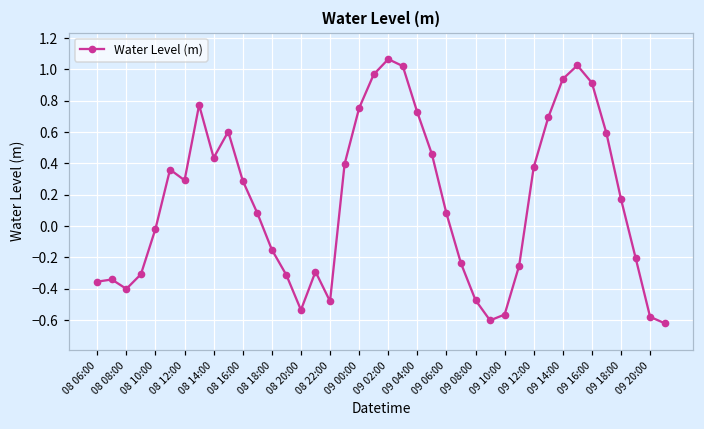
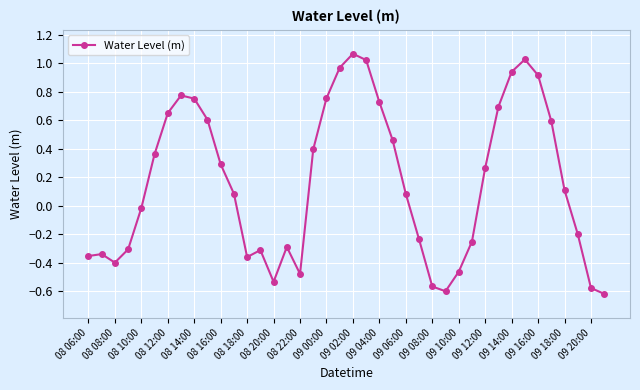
  {
    "08 06:00": -0.35,
    "08 08:00": -0.40,
    "08 10:00": -0.02,
-   "08 12:00": 0.29,
-   "08 14:00": 0.44,
+   "08 12:00": 0.65,
+   "08 14:00": 0.75,
    "08 16:00": 0.29,
-   "08 18:00": -0.15,
+   "08 18:00": -0.36,
    "08 20:00": -0.54,
    "08 22:00": -0.48,
    "09 00:00": 0.75,
    "09 02:00": 1.07,
    "09 04:00": 0.73,
    "09 06:00": 0.08,
-   "09 08:00": -0.47,
-   "09 10:00": -0.56,
-   "09 12:00": 0.38,
+   "09 08:00": -0.57,
+   "09 10:00": -0.46,
+   "09 12:00": 0.26,
    "09 14:00": 0.94,
    "09 16:00": 0.91,
-   "09 18:00": 0.17,
+   "09 18:00": 0.11,
    "09 20:00": -0.58
  }
